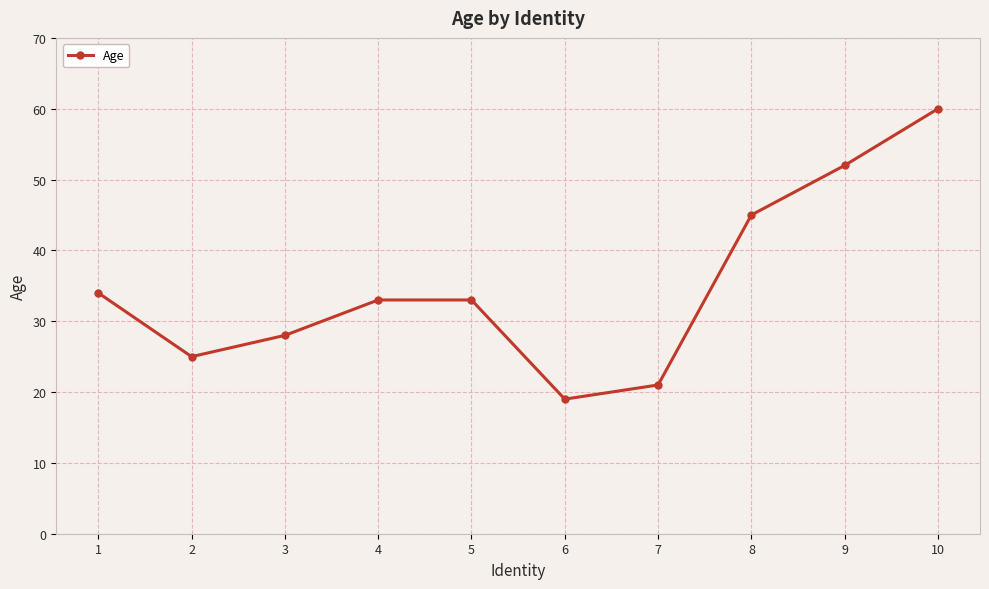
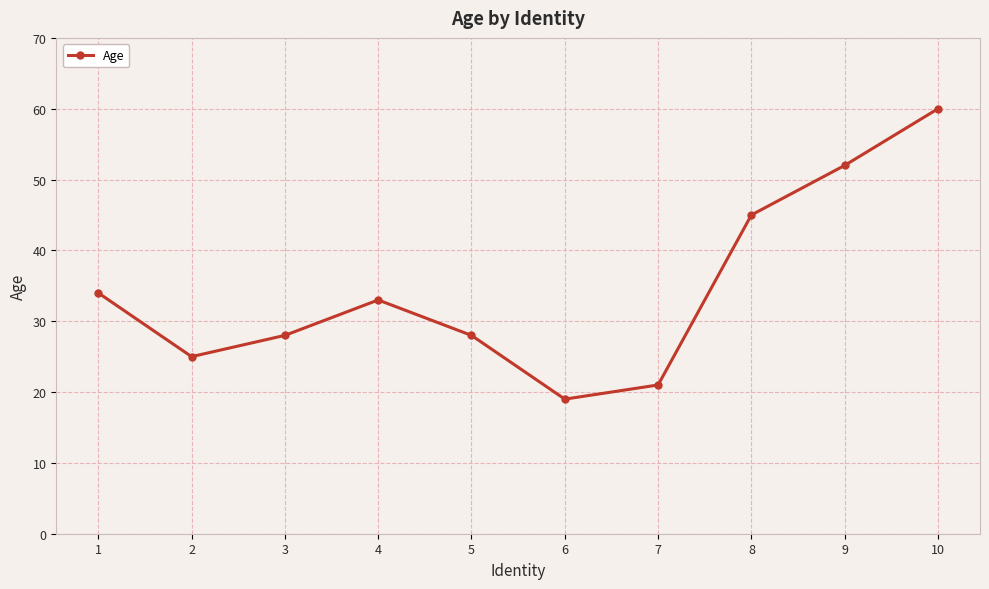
  {
    "1": 34,
    "2": 25,
    "3": 28,
    "4": 33,
-   "5": 33,
+   "5": 28,
    "6": 19,
    "7": 21,
    "8": 45,
    "9": 52,
    "10": 60
  }
